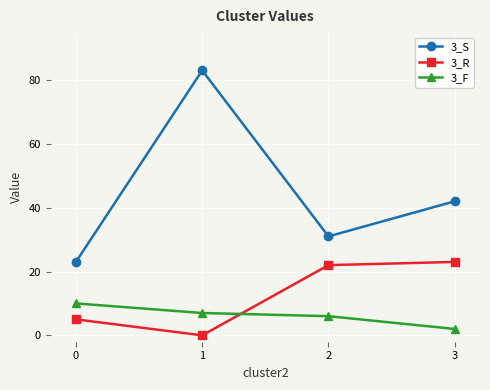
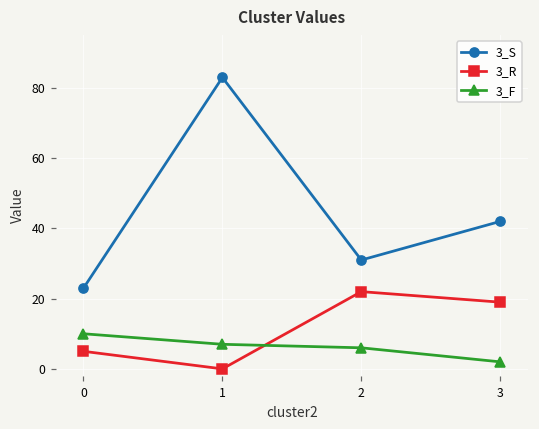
  {
    "3_S": {
      "0": 23,
      "1": 83,
      "2": 31,
      "3": 42
    },
    "3_R": {
      "0": 5,
      "1": 0,
      "2": 22,
-     "3": 23
+     "3": 19
    },
    "3_F": {
      "0": 10,
      "1": 7,
      "2": 6,
      "3": 2
    }
  }
